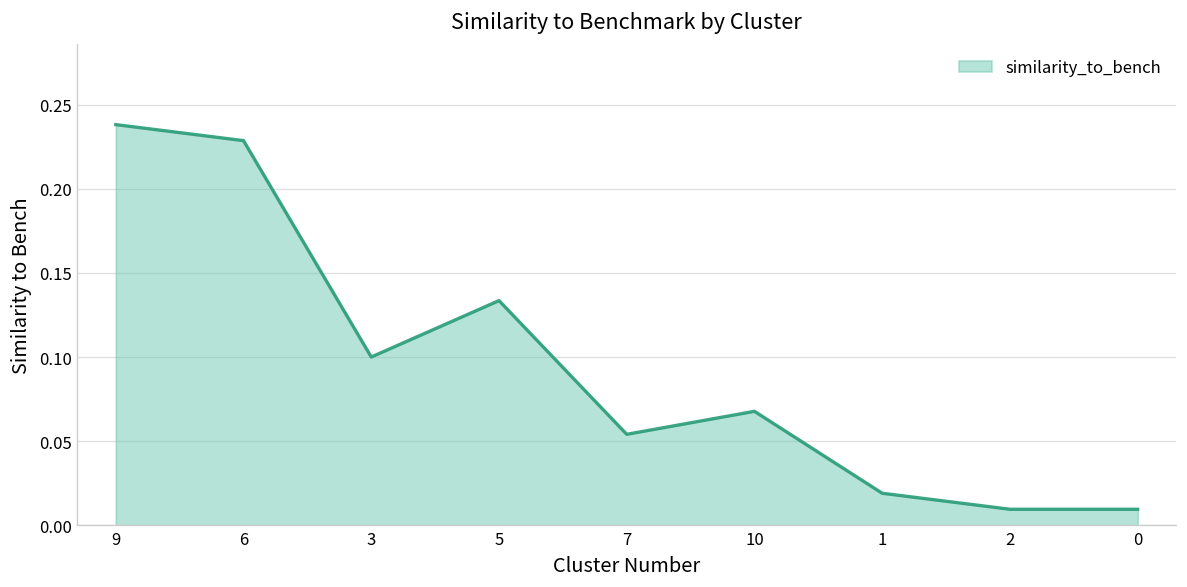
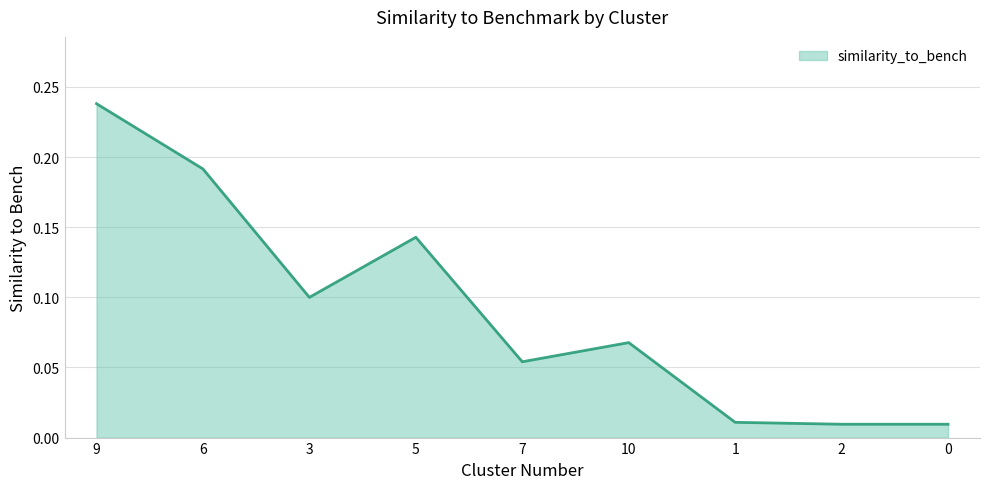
  {
    "9": 0.238,
-   "6": 0.229,
+   "6": 0.192,
    "3": 0.100,
-   "5": 0.134,
+   "5": 0.143,
    "7": 0.054,
    "10": 0.068,
-   "1": 0.019,
+   "1": 0.011,
    "2": 0.010,
    "0": 0.010
  }
